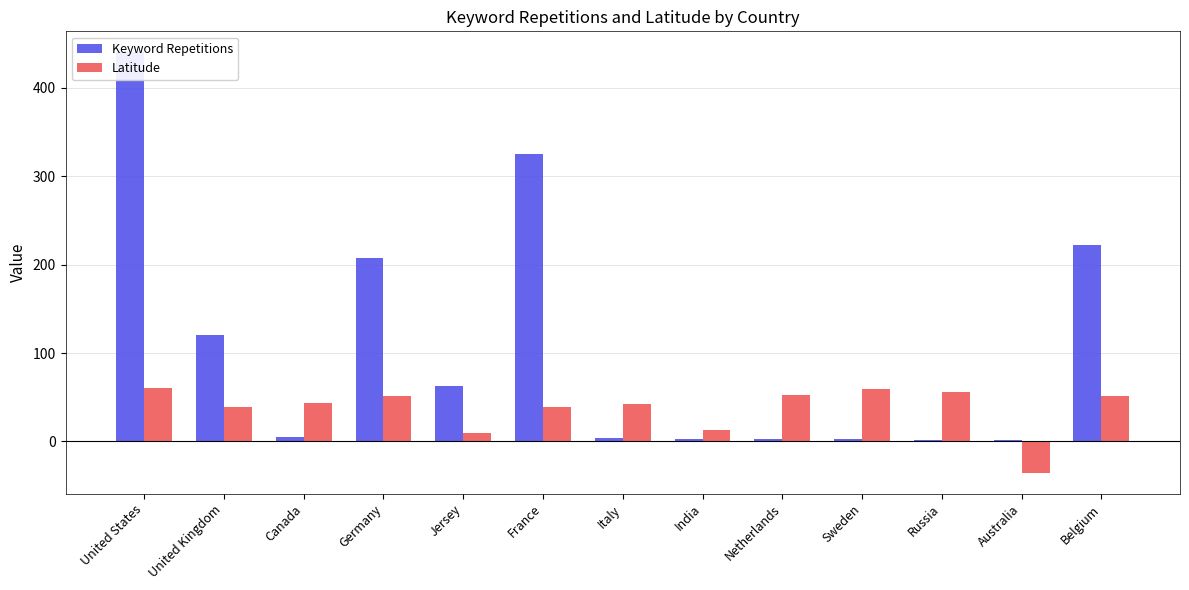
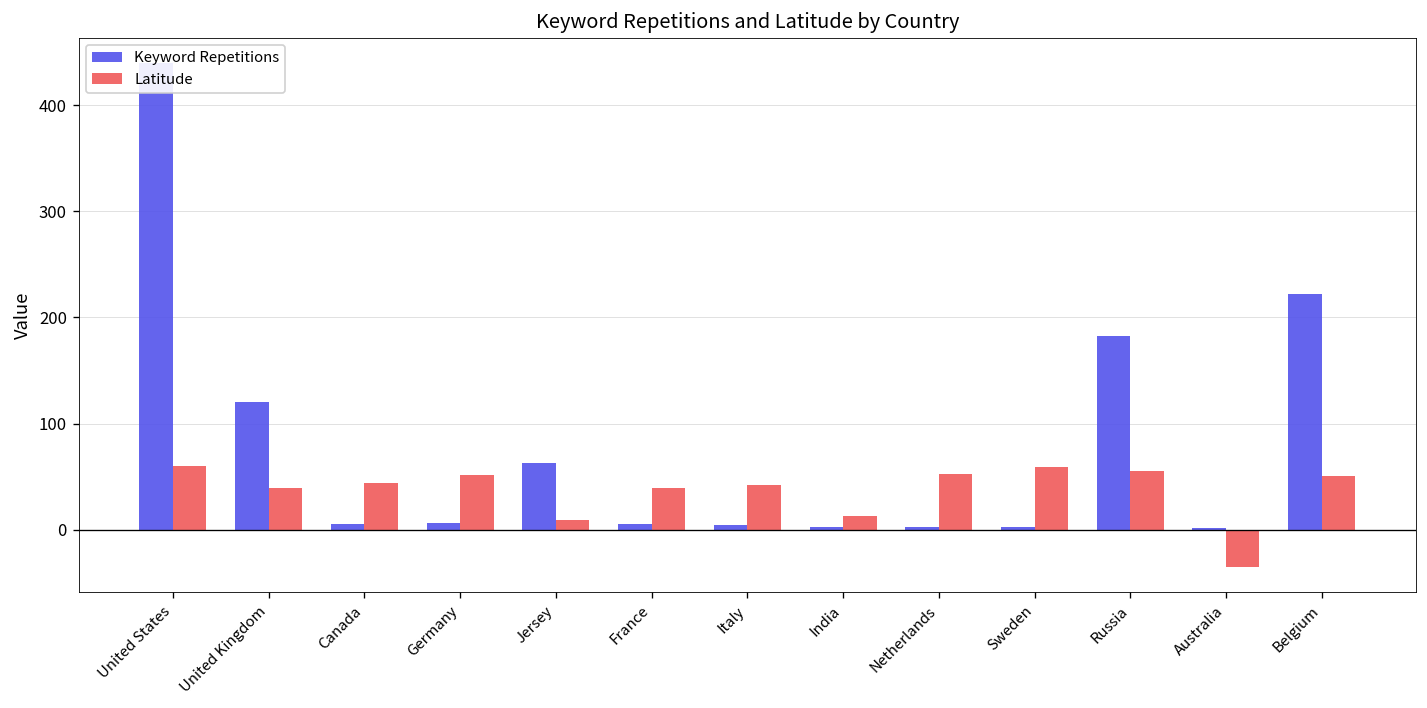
  {
    "Keyword Repetitions": {
      "United Kingdom": 120,
      "Canada": 10,
-     "Germany": 210,
+     "Germany": 10,
      "Jersey": 60,
-     "France": 330,
+     "France": 10,
      "Italy": 0,
      "India": 0,
      "Netherlands": 0,
      "Sweden": 0,
-     "Russia": 0,
+     "Russia": 180,
      "Belgium": 220
    },
    "Latitude": {
      "United States": 60,
      "United Kingdom": 40,
      "Canada": 40,
      "Germany": 50,
      "Jersey": 10,
      "France": 40,
      "Italy": 40,
      "India": 10,
      "Netherlands": 50,
      "Sweden": 60,
      "Russia": 60,
      "Australia": -40,
      "Belgium": 50
    }
  }
